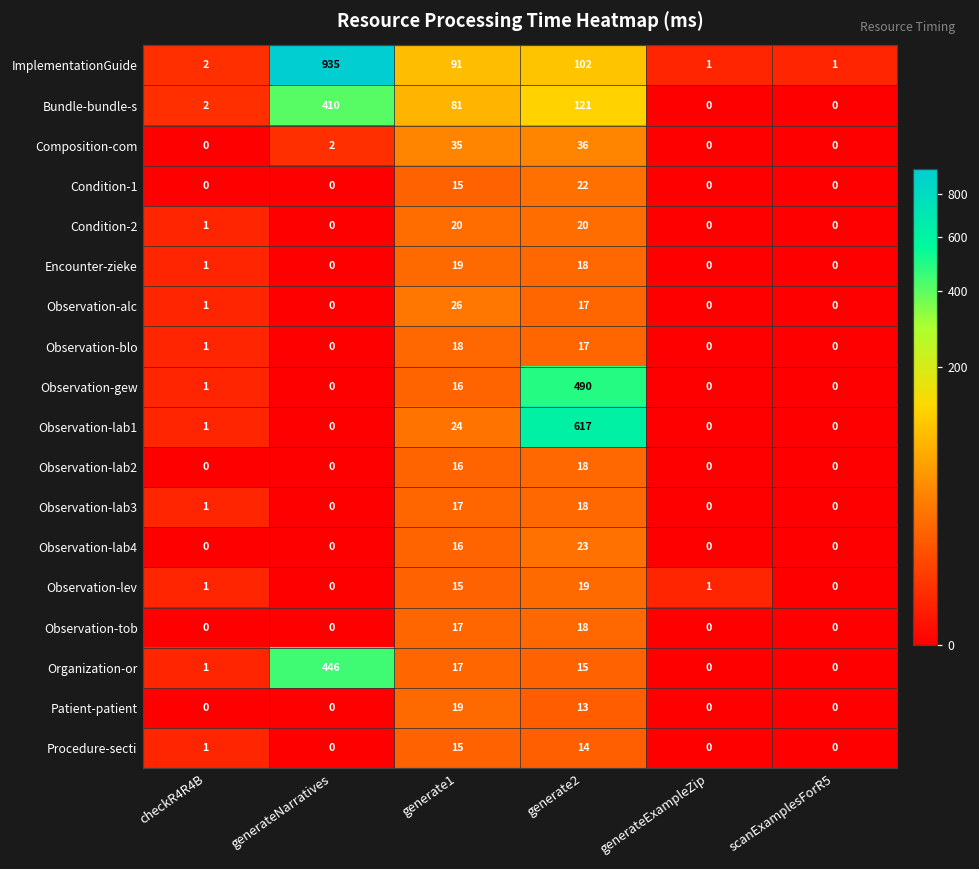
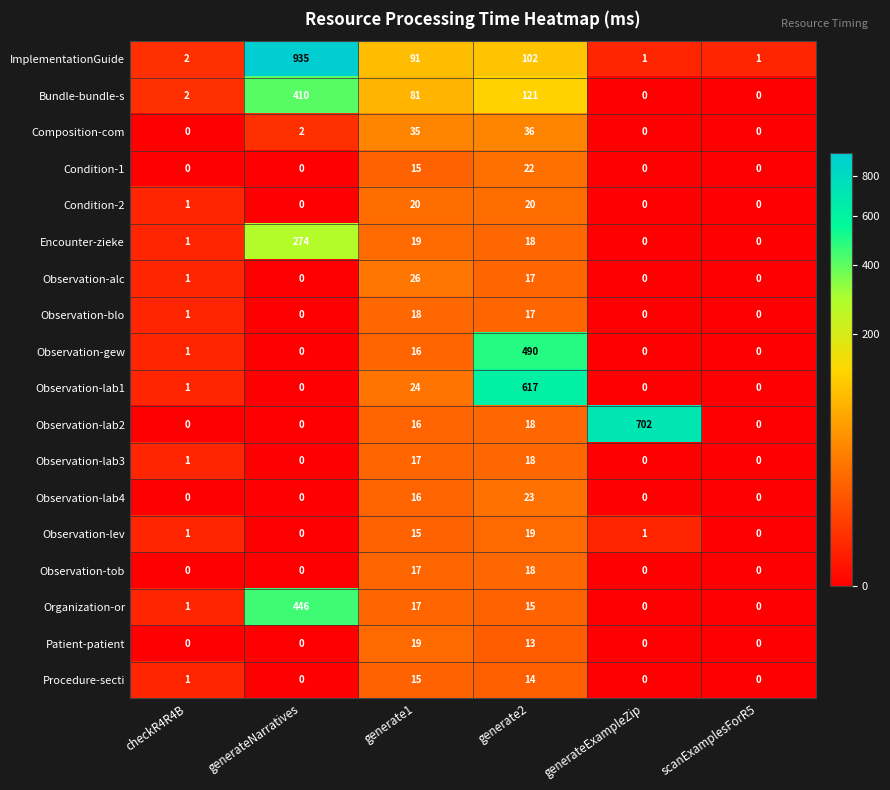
  {
    "ImplementationGuide": {
      "checkR4R4B": 2,
      "generateNarratives": 935,
      "generate1": 91,
      "generate2": 102,
      "generateExampleZip": 1,
      "scanExamplesForR5": 1
    },
    "Bundle-bundle-s": {
      "checkR4R4B": 2,
      "generateNarratives": 410,
      "generate1": 81,
      "generate2": 121,
      "generateExampleZip": 0,
      "scanExamplesForR5": 0
    },
    "Composition-com": {
      "checkR4R4B": 0,
      "generateNarratives": 2,
      "generate1": 35,
      "generate2": 36,
      "generateExampleZip": 0,
      "scanExamplesForR5": 0
    },
    "Condition-1": {
      "checkR4R4B": 0,
      "generateNarratives": 0,
      "generate1": 15,
      "generate2": 22,
      "generateExampleZip": 0,
      "scanExamplesForR5": 0
    },
    "Condition-2": {
      "checkR4R4B": 1,
      "generateNarratives": 0,
      "generate1": 20,
      "generate2": 20,
      "generateExampleZip": 0,
      "scanExamplesForR5": 0
    },
    "Encounter-zieke": {
      "checkR4R4B": 1,
-     "generateNarratives": 0,
+     "generateNarratives": 274,
      "generate1": 19,
      "generate2": 18,
      "generateExampleZip": 0,
      "scanExamplesForR5": 0
    },
    "Observation-alc": {
      "checkR4R4B": 1,
      "generateNarratives": 0,
      "generate1": 26,
      "generate2": 17,
      "generateExampleZip": 0,
      "scanExamplesForR5": 0
    },
    "Observation-blo": {
      "checkR4R4B": 1,
      "generateNarratives": 0,
      "generate1": 18,
      "generate2": 17,
      "generateExampleZip": 0,
      "scanExamplesForR5": 0
    },
    "Observation-gew": {
      "checkR4R4B": 1,
      "generateNarratives": 0,
      "generate1": 16,
      "generate2": 490,
      "generateExampleZip": 0,
      "scanExamplesForR5": 0
    },
    "Observation-lab1": {
      "checkR4R4B": 1,
      "generateNarratives": 0,
      "generate1": 24,
      "generate2": 617,
      "generateExampleZip": 0,
      "scanExamplesForR5": 0
    },
    "Observation-lab2": {
      "checkR4R4B": 0,
      "generateNarratives": 0,
      "generate1": 16,
      "generate2": 18,
-     "generateExampleZip": 0,
+     "generateExampleZip": 702,
      "scanExamplesForR5": 0
    },
    "Observation-lab3": {
      "checkR4R4B": 1,
      "generateNarratives": 0,
      "generate1": 17,
      "generate2": 18,
      "generateExampleZip": 0,
      "scanExamplesForR5": 0
    },
    "Observation-lab4": {
      "checkR4R4B": 0,
      "generateNarratives": 0,
      "generate1": 16,
      "generate2": 23,
      "generateExampleZip": 0,
      "scanExamplesForR5": 0
    },
    "Observation-lev": {
      "checkR4R4B": 1,
      "generateNarratives": 0,
      "generate1": 15,
      "generate2": 19,
      "generateExampleZip": 1,
      "scanExamplesForR5": 0
    },
    "Observation-tob": {
      "checkR4R4B": 0,
      "generateNarratives": 0,
      "generate1": 17,
      "generate2": 18,
      "generateExampleZip": 0,
      "scanExamplesForR5": 0
    },
    "Organization-or": {
      "checkR4R4B": 1,
      "generateNarratives": 446,
      "generate1": 17,
      "generate2": 15,
      "generateExampleZip": 0,
      "scanExamplesForR5": 0
    },
    "Patient-patient": {
      "checkR4R4B": 0,
      "generateNarratives": 0,
      "generate1": 19,
      "generate2": 13,
      "generateExampleZip": 0,
      "scanExamplesForR5": 0
    },
    "Procedure-secti": {
      "checkR4R4B": 1,
      "generateNarratives": 0,
      "generate1": 15,
      "generate2": 14,
      "generateExampleZip": 0,
      "scanExamplesForR5": 0
    }
  }
